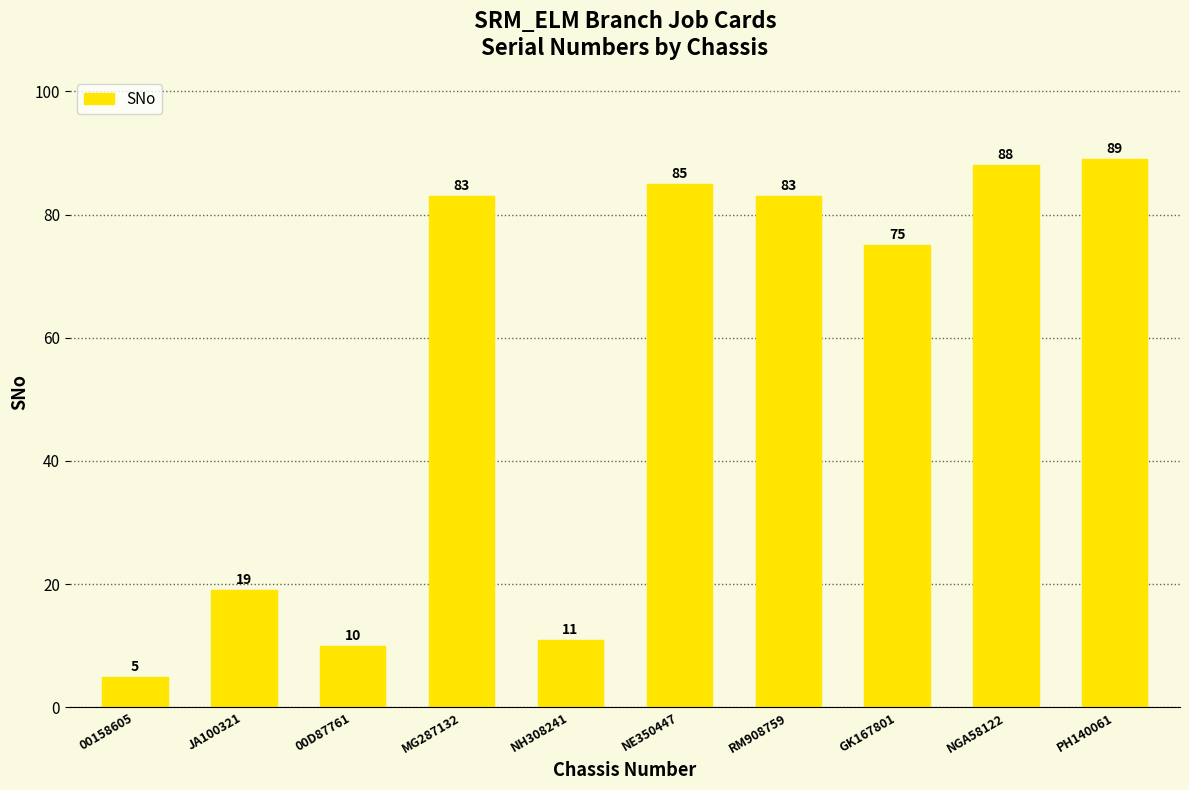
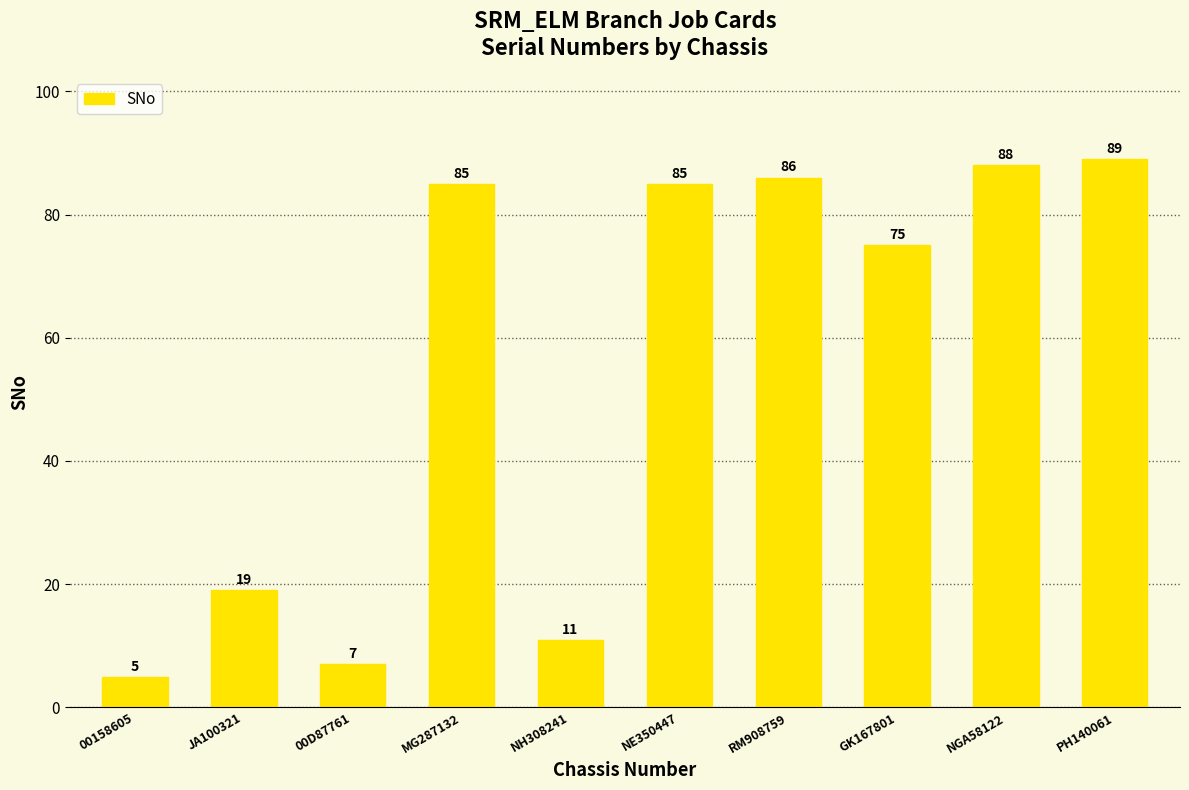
  {
    "00158605": 5,
    "JA100321": 19,
-   "00D87761": 10,
-   "MG287132": 83,
+   "00D87761": 7,
+   "MG287132": 85,
    "NH308241": 11,
    "NE350447": 85,
-   "RM908759": 83,
+   "RM908759": 86,
    "GK167801": 75,
    "NGA58122": 88,
    "PH140061": 89
  }
